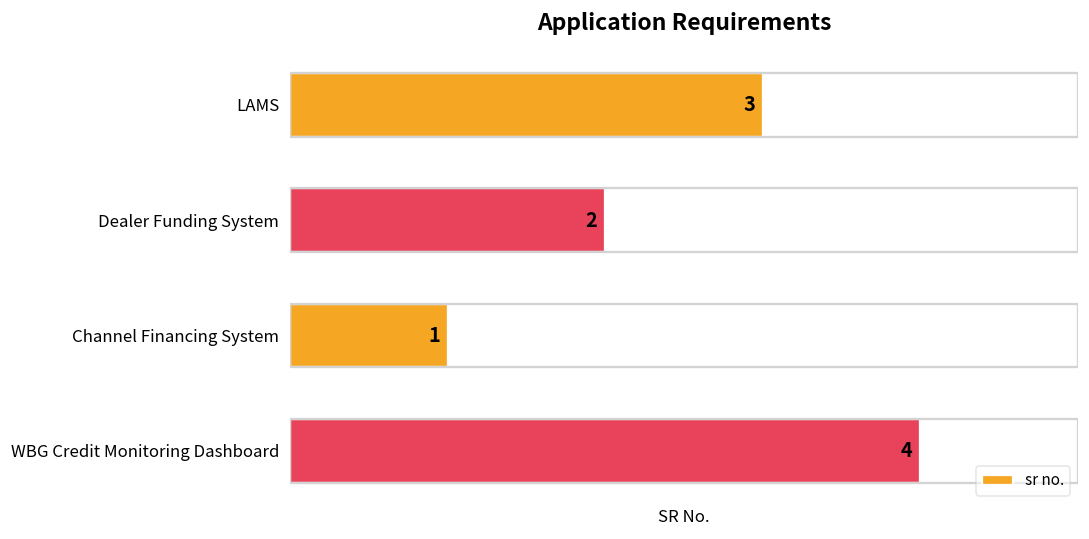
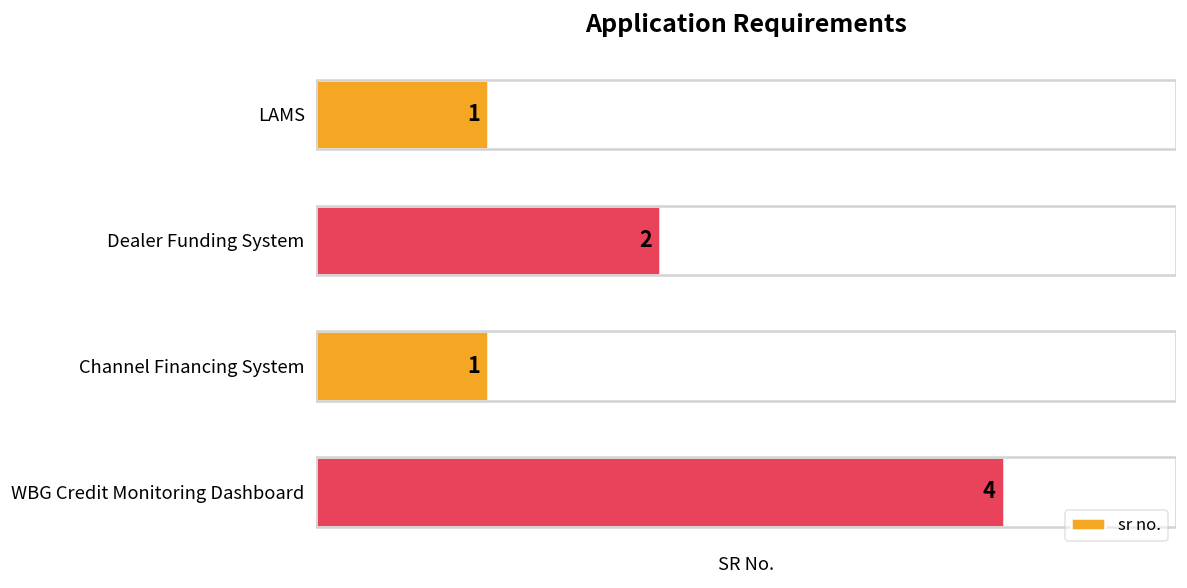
  {
-   "LAMS": 3,
+   "LAMS": 1,
    "Dealer Funding System": 2,
    "Channel Financing System": 1,
    "WBG Credit Monitoring Dashboard": 4
  }
